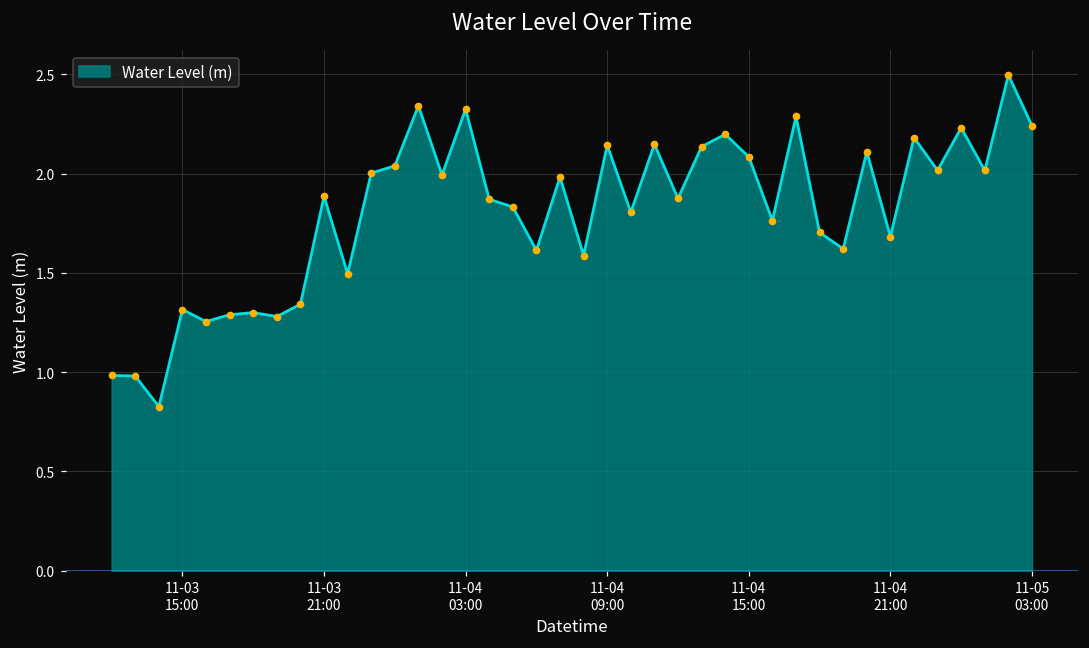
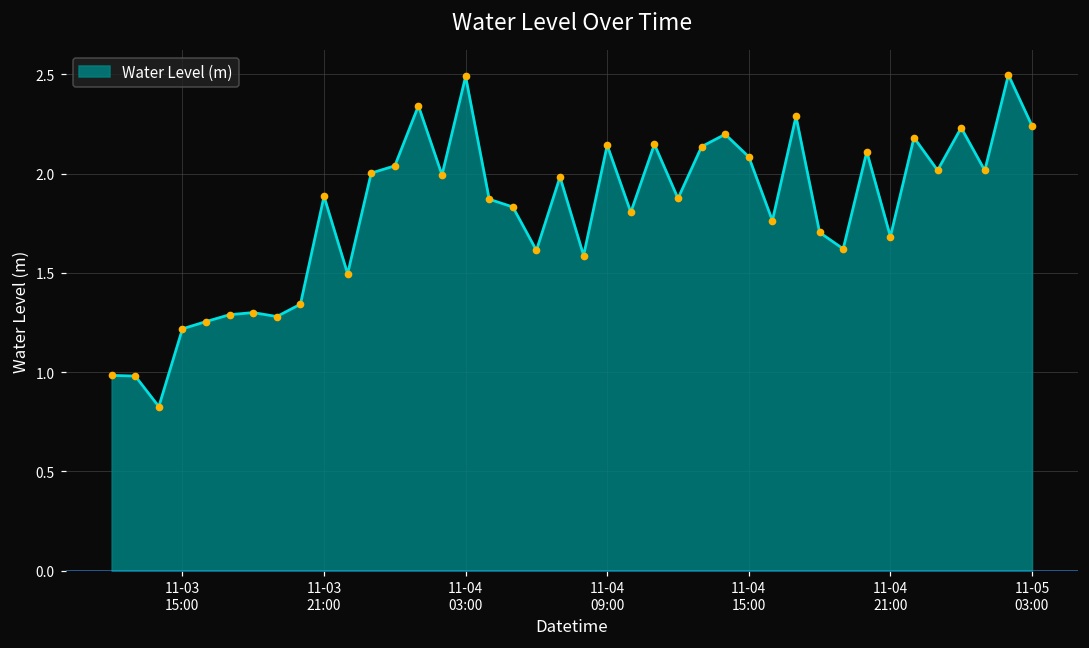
  {
-   "11-03 15:00": 1.32,
+   "11-03 15:00": 1.22,
    "11-03 21:00": 1.89,
-   "11-04 03:00": 2.33,
+   "11-04 03:00": 2.49,
    "11-04 09:00": 2.14,
    "11-04 15:00": 2.08,
    "11-04 21:00": 1.68,
    "11-05 03:00": 2.24
  }
